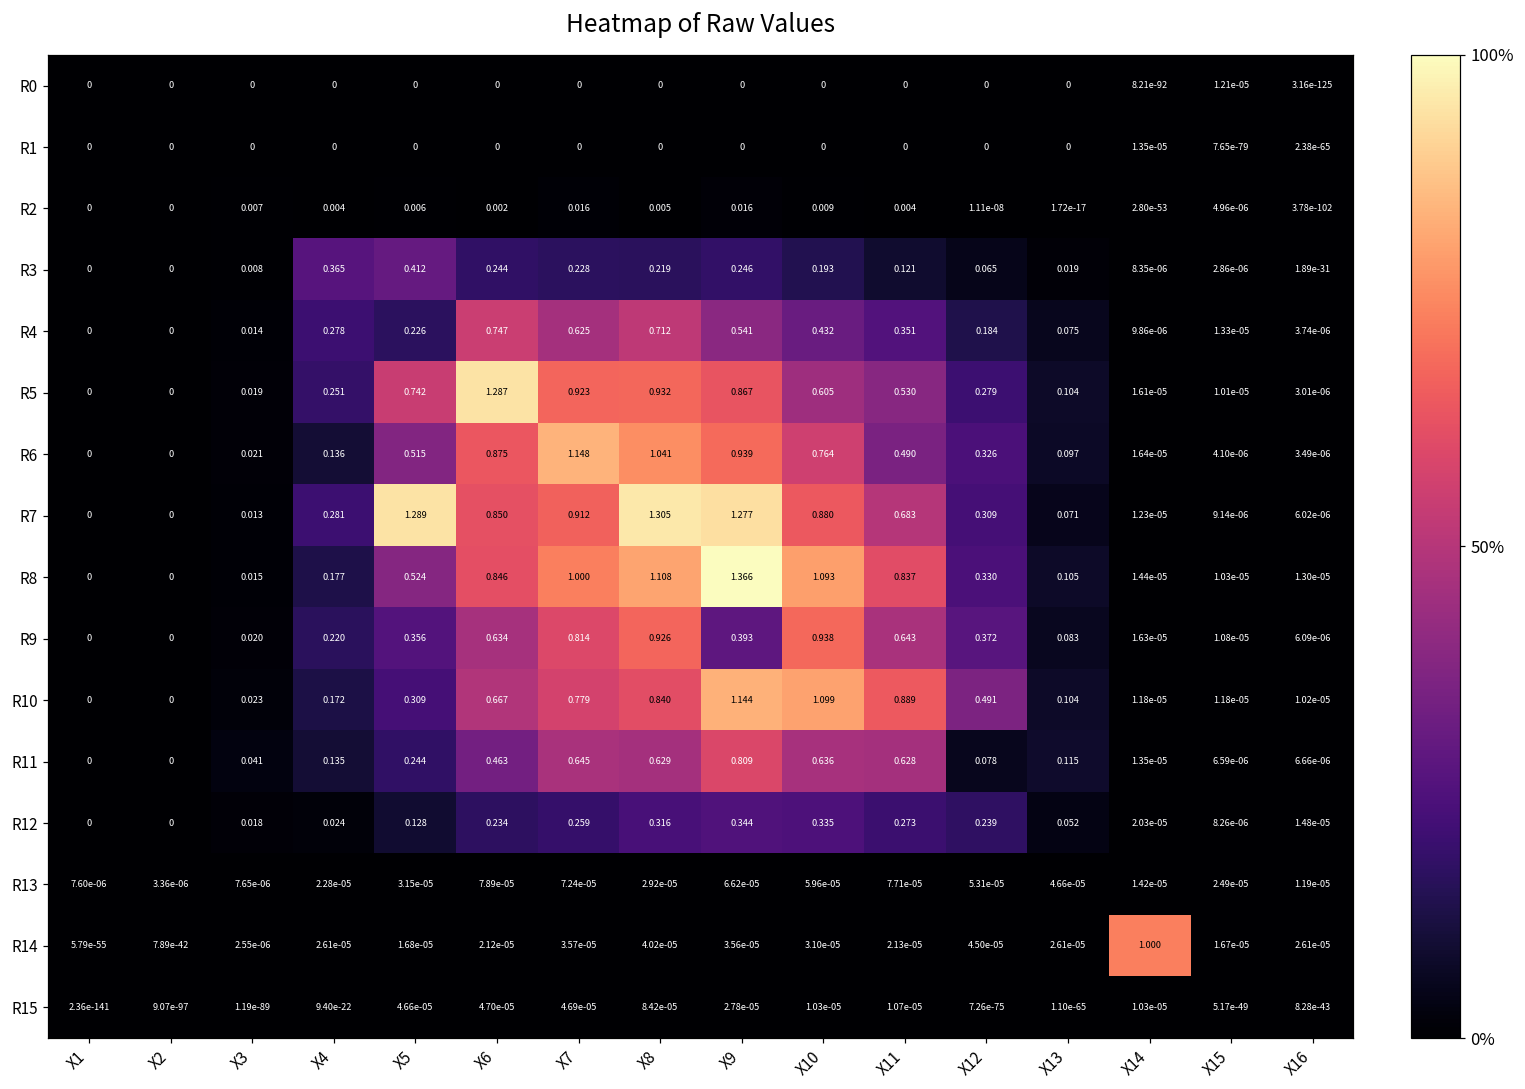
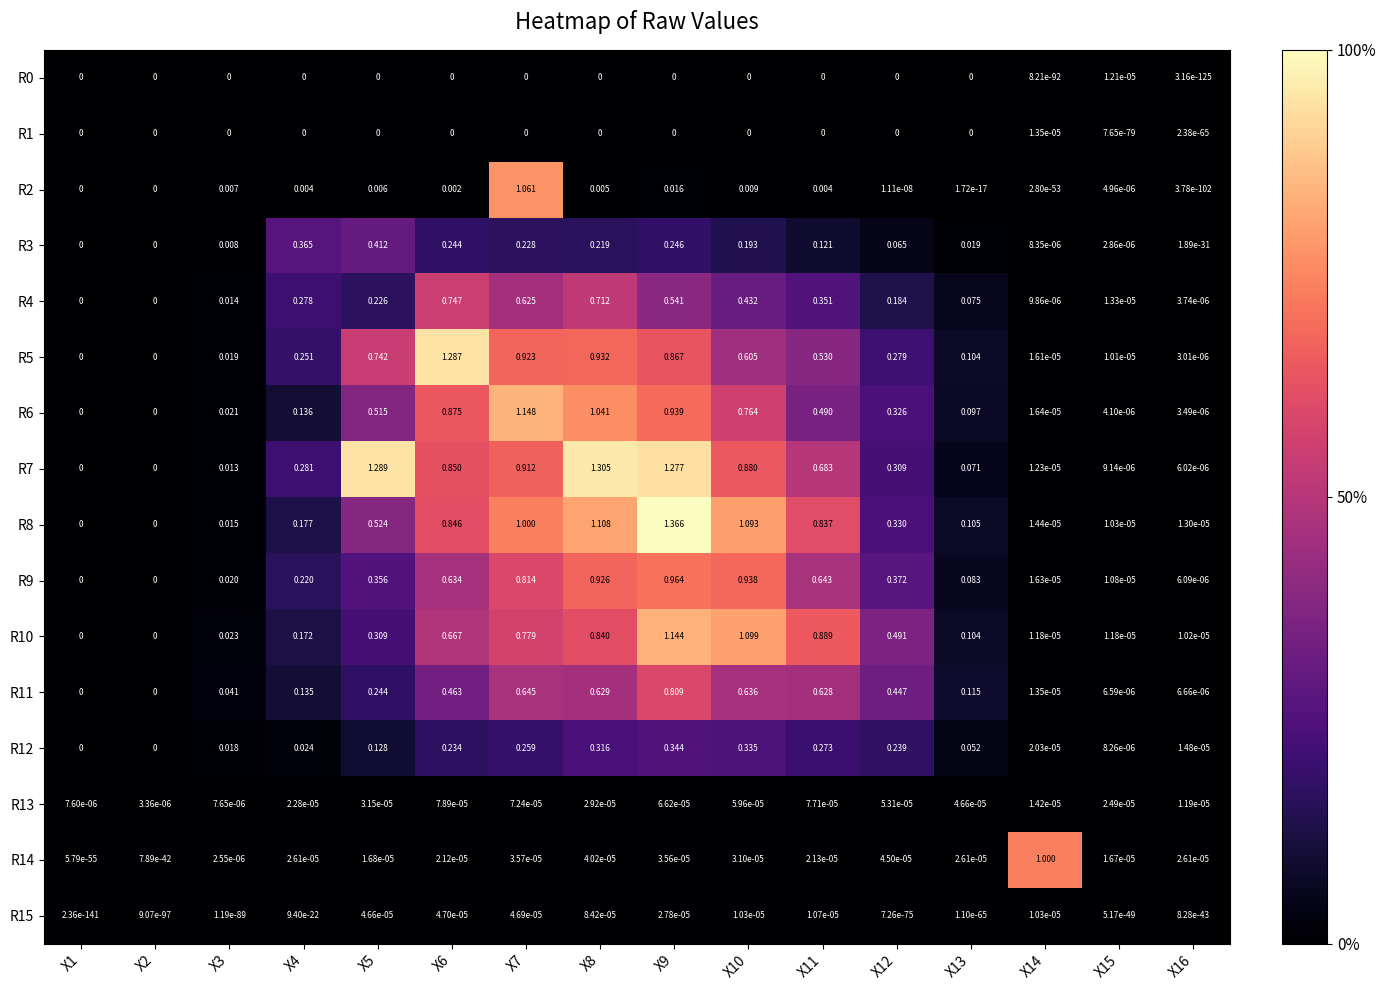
  {
    "R2": {
      "X1": "0",
      "X2": "0",
      "X3": "0.007",
      "X4": "0.004",
      "X5": "0.006",
      "X6": "0.002",
-     "X7": "0.016",
+     "X7": "1.061",
      "X8": "0.005",
      "X9": "0.016",
      "X10": "0.009",
      "X11": "0.004",
      "X12": "1.11e-08",
      "X13": "1.72e-17",
      "X14": "2.80e-53",
      "X15": "4.96e-06",
      "X16": "3.78e-102"
    },
    "R9": {
      "X1": "0",
      "X2": "0",
      "X3": "0.020",
      "X4": "0.220",
      "X5": "0.356",
      "X6": "0.634",
      "X7": "0.814",
      "X8": "0.926",
-     "X9": "0.393",
+     "X9": "0.964",
      "X10": "0.938",
      "X11": "0.643",
      "X12": "0.372",
      "X13": "0.083",
      "X14": "1.63e-05",
      "X15": "1.08e-05",
      "X16": "6.09e-06"
    },
    "R11": {
      "X1": "0",
      "X2": "0",
      "X3": "0.041",
      "X4": "0.135",
      "X5": "0.244",
      "X6": "0.463",
      "X7": "0.645",
      "X8": "0.629",
      "X9": "0.809",
      "X10": "0.636",
      "X11": "0.628",
-     "X12": "0.078",
+     "X12": "0.447",
      "X13": "0.115",
      "X14": "1.35e-05",
      "X15": "6.59e-06",
      "X16": "6.66e-06"
    }
  }
